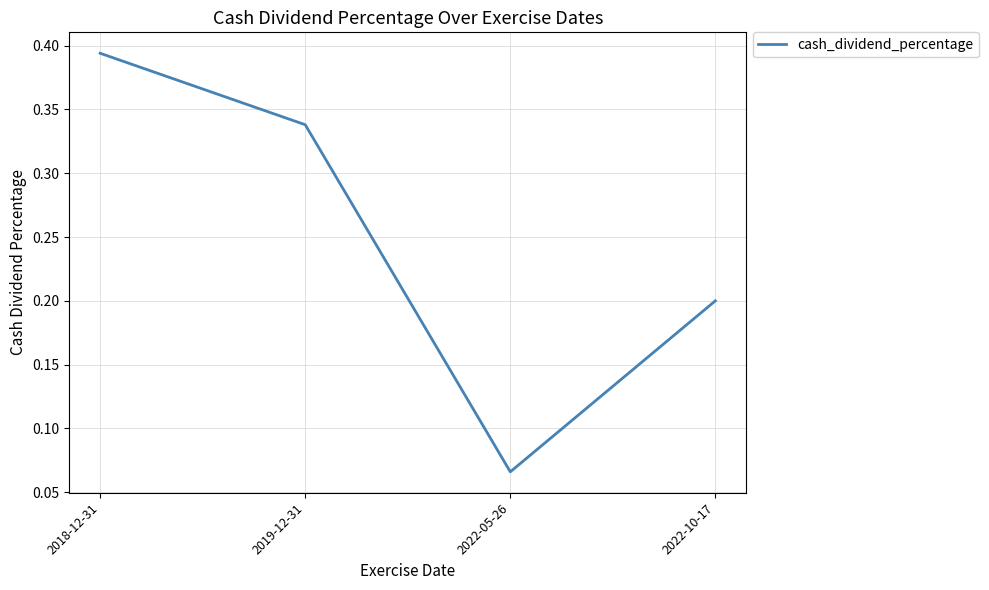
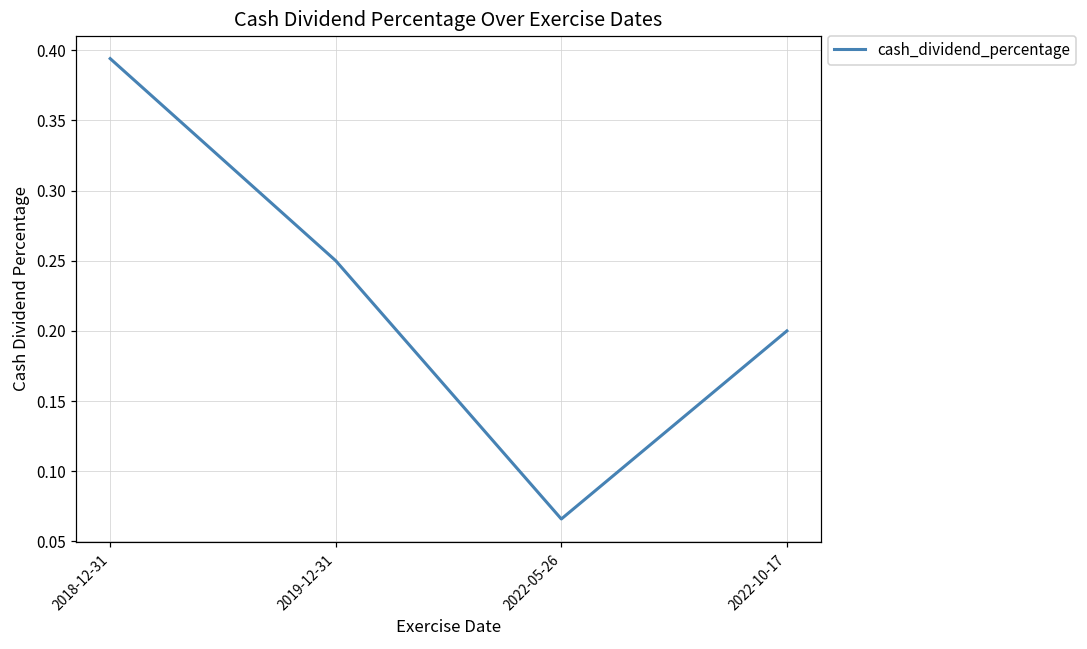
  {
    "2018-12-31": 0.394,
-   "2019-12-31": 0.338,
+   "2019-12-31": 0.250,
    "2022-05-26": 0.066,
    "2022-10-17": 0.200
  }
